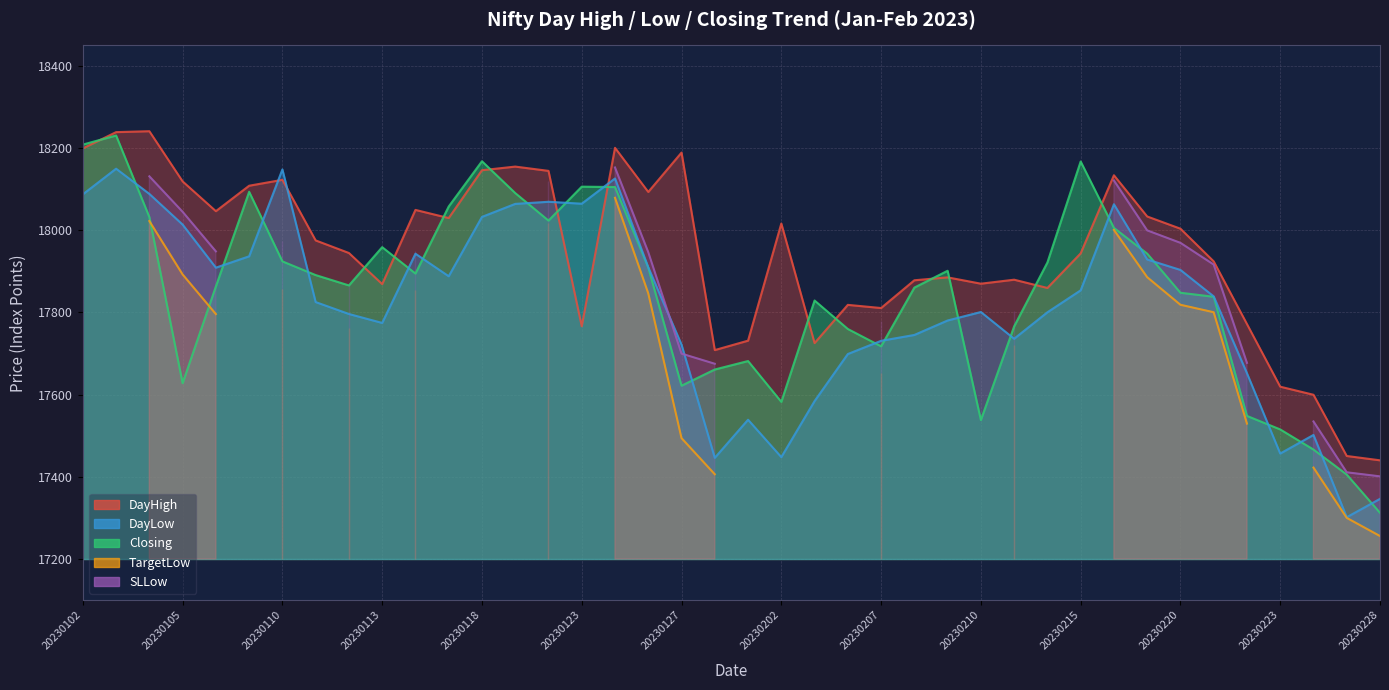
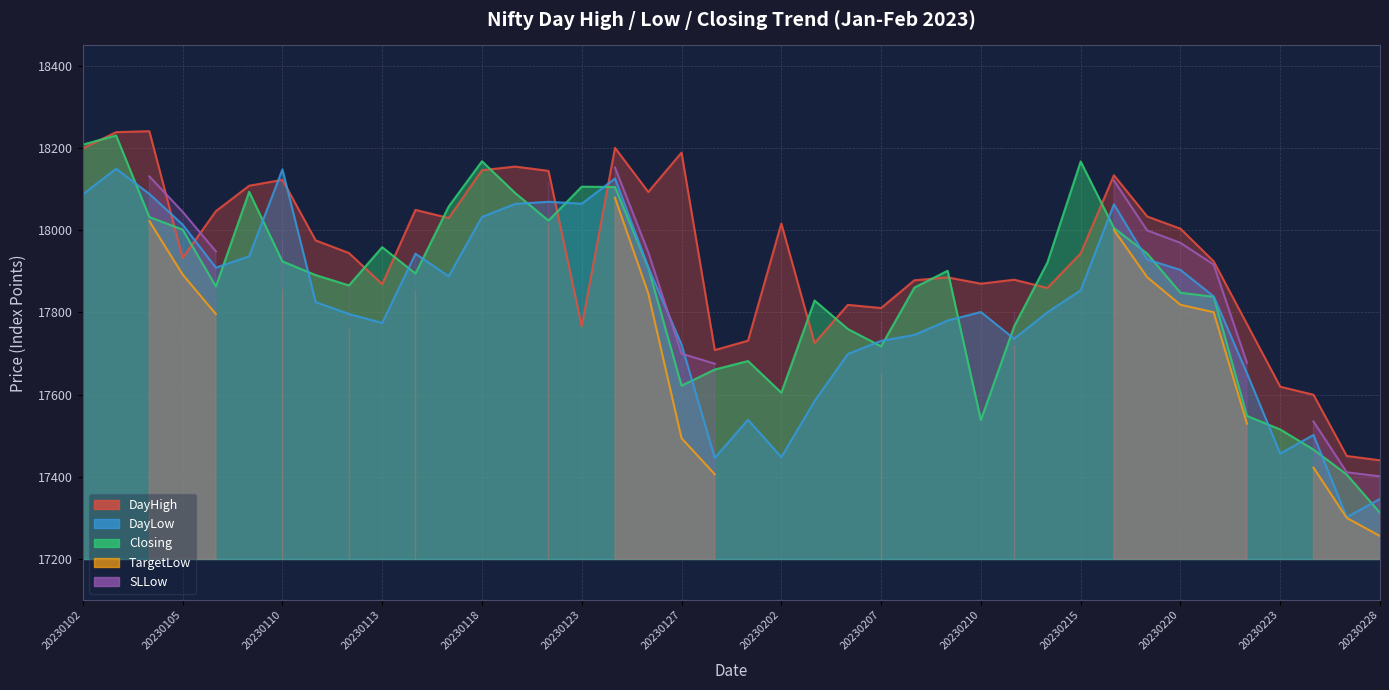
  {
    "DayHigh": {
      "20230102": 18200,
-     "20230105": 18120,
+     "20230105": 17930,
      "20230110": 18120,
      "20230113": 17870,
      "20230118": 18150,
      "20230123": 17770,
      "20230127": 18190,
      "20230202": 18020,
      "20230207": 17810,
      "20230210": 17870,
      "20230215": 17940,
      "20230220": 18000,
      "20230223": 17620,
      "20230228": 17440
    },
    "Closing": {
      "20230102": 18210,
-     "20230105": 17630,
+     "20230105": 18000,
      "20230110": 17920,
      "20230113": 17960,
      "20230118": 18170,
      "20230123": 18110,
      "20230127": 17620,
-     "20230202": 17580,
+     "20230202": 17600,
      "20230207": 17720,
      "20230210": 17540,
      "20230215": 18170,
      "20230220": 17850,
      "20230223": 17520,
      "20230228": 17310
    },
    "DayLow": {
      "20230102": 18090,
      "20230105": 18010,
      "20230110": 18150,
      "20230113": 17770,
      "20230118": 18030,
      "20230123": 18060,
      "20230127": 17720,
      "20230202": 17450,
      "20230207": 17730,
      "20230210": 17800,
      "20230215": 17850,
      "20230220": 17900,
      "20230223": 17460,
      "20230228": 17350
    }
  }
